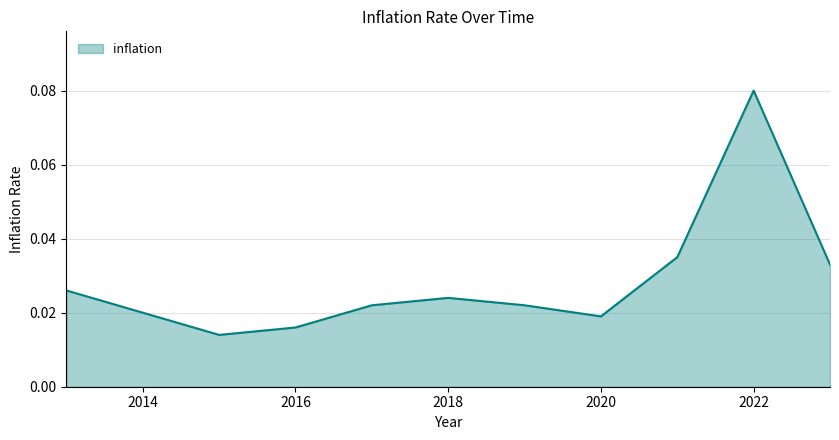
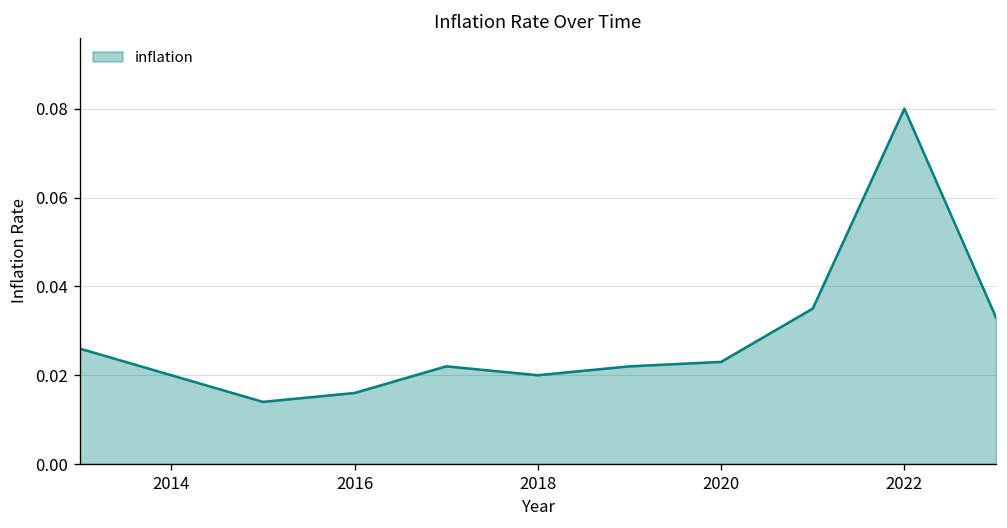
  {
    "2014": 0.020,
    "2016": 0.016,
-   "2018": 0.024,
-   "2020": 0.019,
+   "2018": 0.020,
+   "2020": 0.023,
    "2022": 0.080
  }
